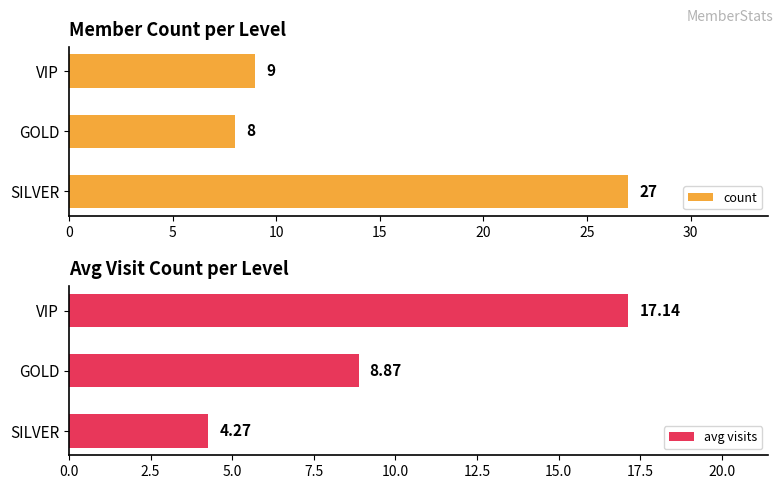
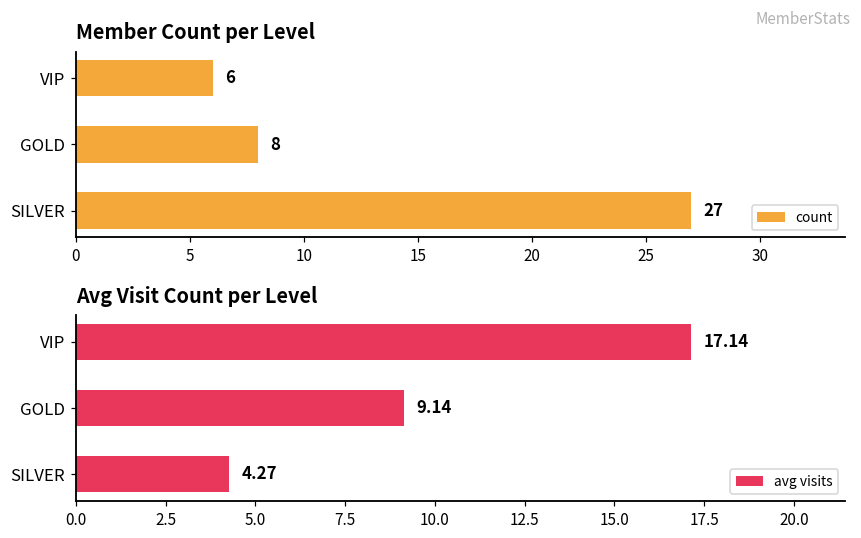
  {
    "Member Count per Level": {
-     "VIP": 9,
+     "VIP": 6,
      "GOLD": 8,
      "SILVER": 27
    },
    "Avg Visit Count per Level": {
      "VIP": 17.14,
-     "GOLD": 8.87,
+     "GOLD": 9.14,
      "SILVER": 4.27
    }
  }
